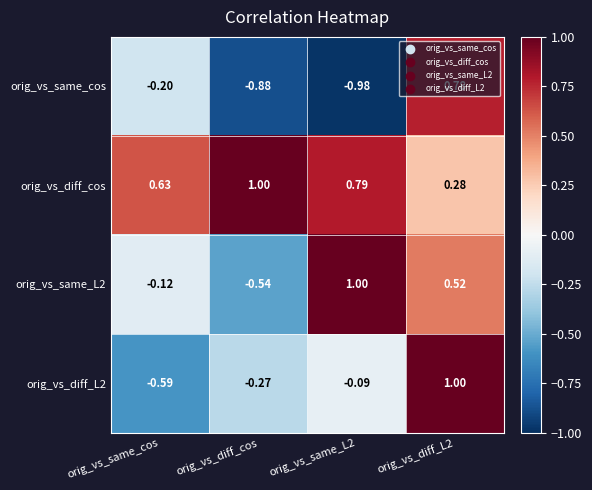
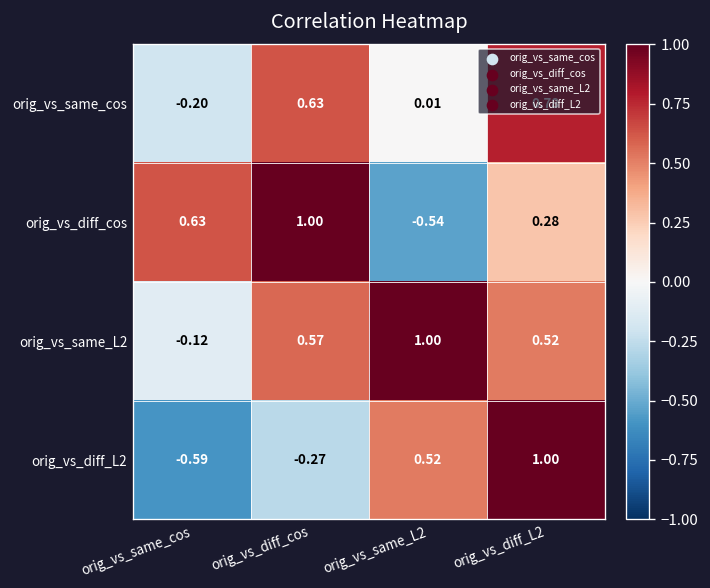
  {
    "orig_vs_same_cos": {
      "orig_vs_same_cos": -0.20,
-     "orig_vs_diff_cos": -0.88,
-     "orig_vs_same_L2": -0.98
+     "orig_vs_diff_cos": 0.63,
+     "orig_vs_same_L2": 0.01
    },
    "orig_vs_diff_cos": {
      "orig_vs_same_cos": 0.63,
      "orig_vs_diff_cos": 1.00,
-     "orig_vs_same_L2": 0.79,
+     "orig_vs_same_L2": -0.54,
      "orig_vs_diff_L2": 0.28
    },
    "orig_vs_same_L2": {
      "orig_vs_same_cos": -0.12,
-     "orig_vs_diff_cos": -0.54,
+     "orig_vs_diff_cos": 0.57,
      "orig_vs_same_L2": 1.00,
      "orig_vs_diff_L2": 0.52
    },
    "orig_vs_diff_L2": {
      "orig_vs_same_cos": -0.59,
      "orig_vs_diff_cos": -0.27,
-     "orig_vs_same_L2": -0.09,
+     "orig_vs_same_L2": 0.52,
      "orig_vs_diff_L2": 1.00
    }
  }
